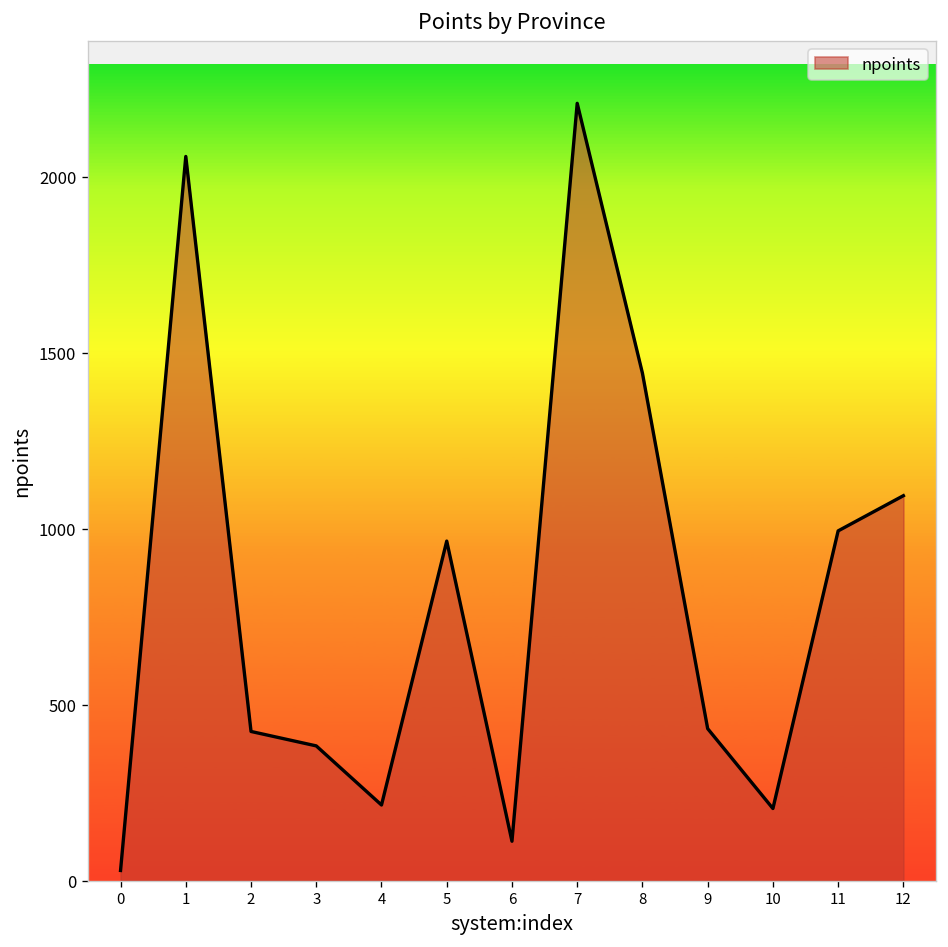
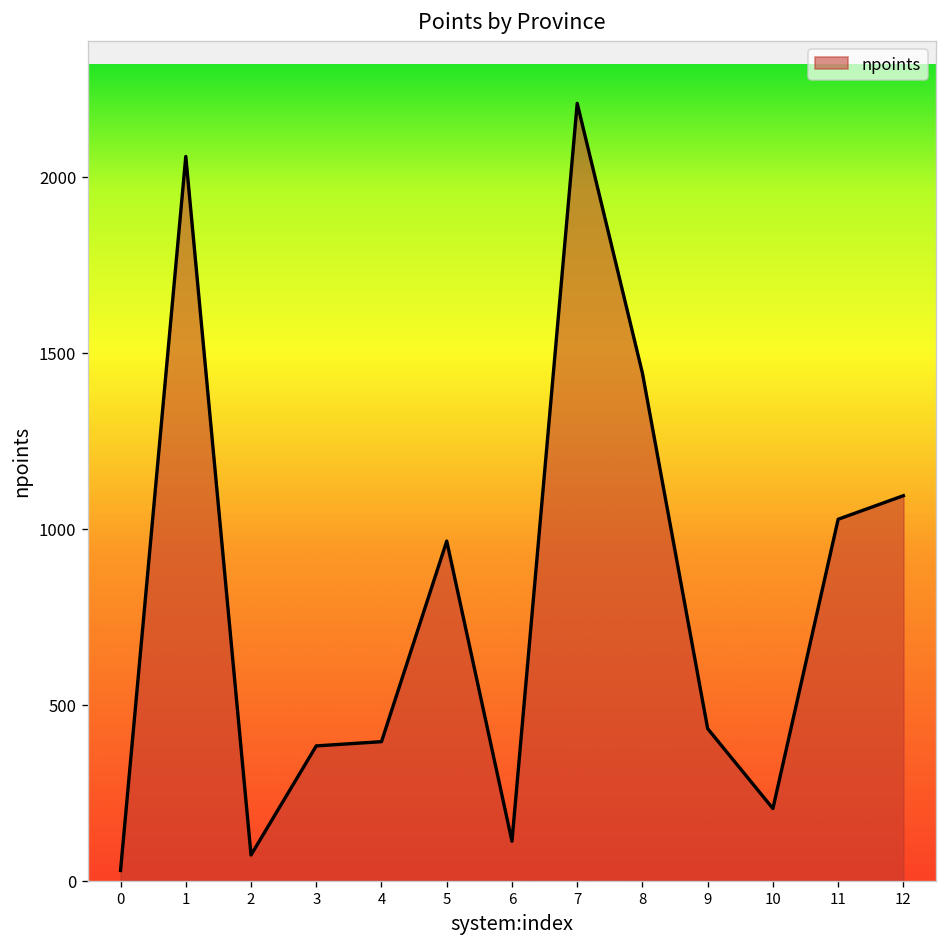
  {
    "0": 30,
    "1": 2060,
-   "2": 420,
+   "2": 70,
    "3": 380,
-   "4": 220,
+   "4": 400,
    "5": 970,
    "6": 110,
    "7": 2210,
    "8": 1440,
    "9": 430,
    "10": 210,
-   "11": 990,
+   "11": 1030,
    "12": 1090
  }
